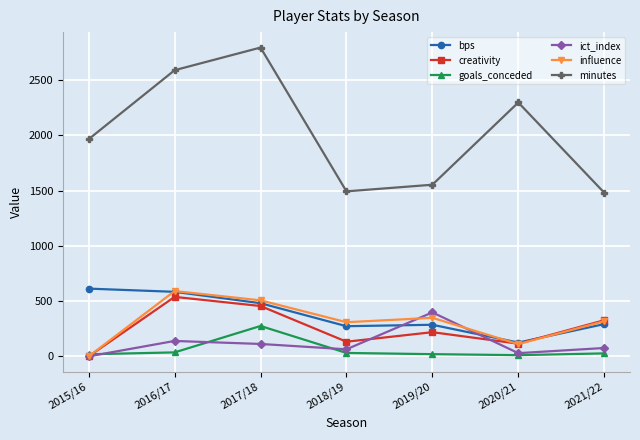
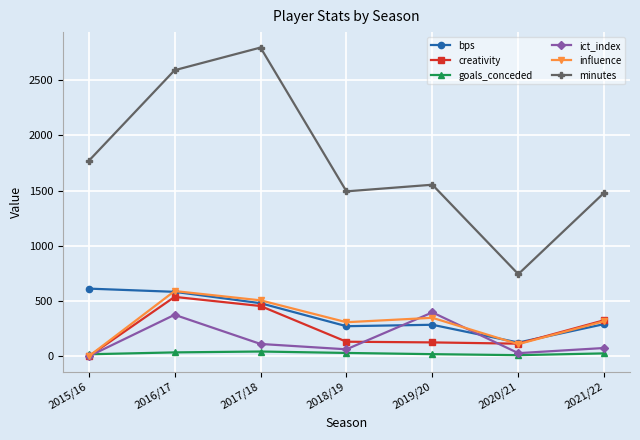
  {
    "bps": {
      "2015/16": 610,
      "2017/18": 480,
      "2018/19": 270,
      "2019/20": 290,
      "2021/22": 290
    },
    "creativity": {
      "2016/17": 540,
      "2017/18": 460,
      "2018/19": 130,
-     "2019/20": 220
+     "2019/20": 130
    },
    "goals_conceded": {
      "2016/17": 40,
-     "2017/18": 280,
+     "2017/18": 40,
      "2018/19": 30,
      "2019/20": 20,
      "2021/22": 30
    },
    "ict_index": {
-     "2016/17": 140,
+     "2016/17": 380,
      "2017/18": 110,
      "2018/19": 60,
      "2019/20": 400,
      "2021/22": 80
    },
    "influence": {
      "2017/18": 510,
      "2018/19": 310,
      "2019/20": 350
    },
    "minutes": {
-     "2015/16": 1970,
+     "2015/16": 1770,
      "2016/17": 2590,
      "2017/18": 2790,
      "2018/19": 1490,
      "2019/20": 1550,
-     "2020/21": 2300,
+     "2020/21": 740,
      "2021/22": 1480
    }
  }
